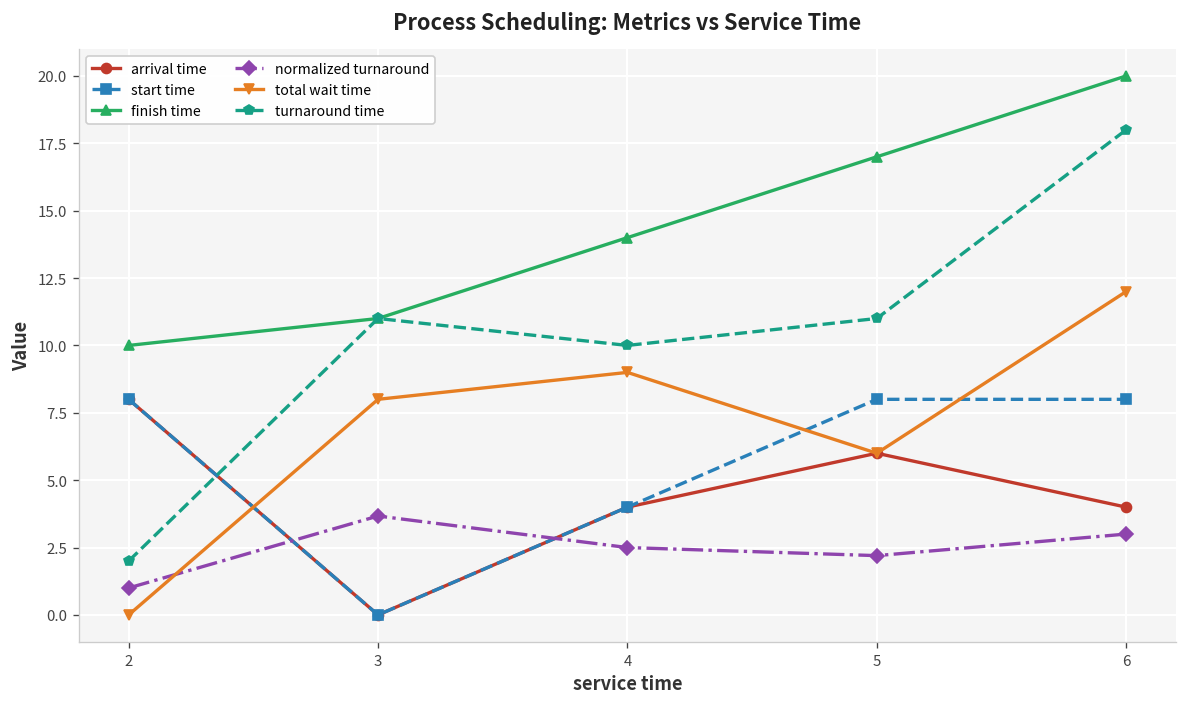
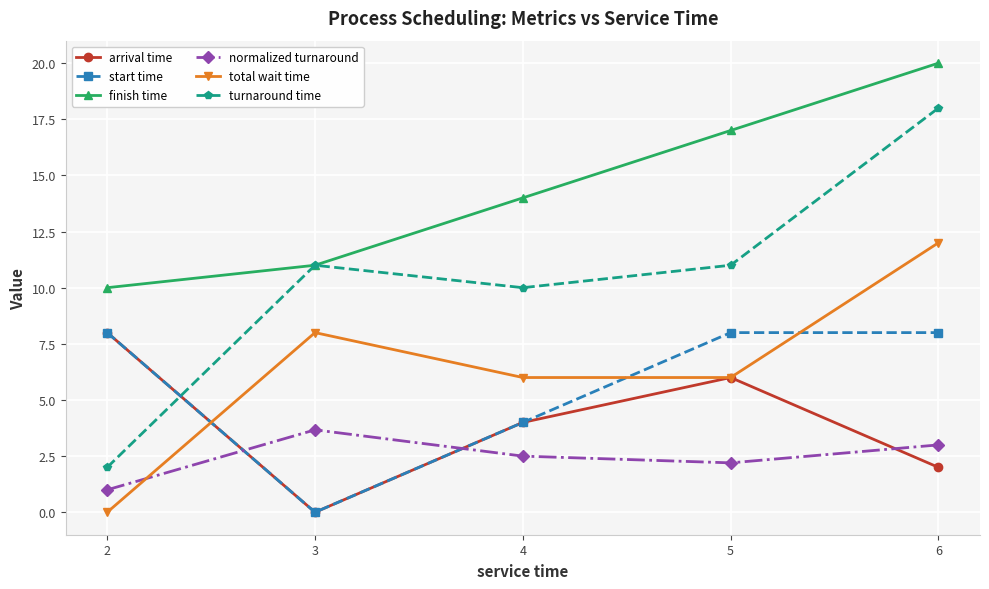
  {
    "arrival time": {
-     "6": 4
+     "6": 2
    },
    "start time": {
      "5": 8,
      "6": 8
    },
    "normalized turnaround": {
      "2": 1,
      "3": 3.7,
      "4": 2.5,
      "5": 2.2,
      "6": 3
    },
    "total wait time": {
      "2": 0,
      "3": 8,
-     "4": 9,
+     "4": 6,
      "6": 12
    }
  }
